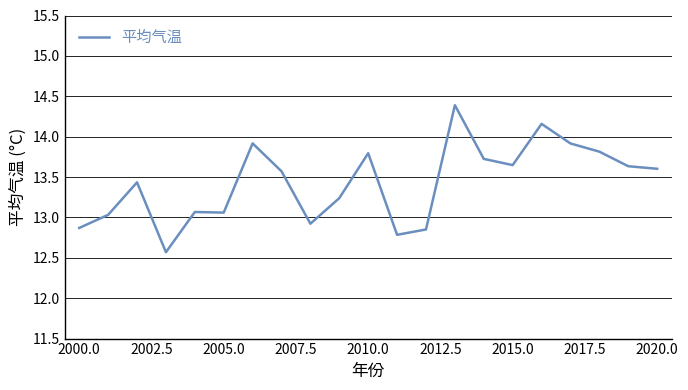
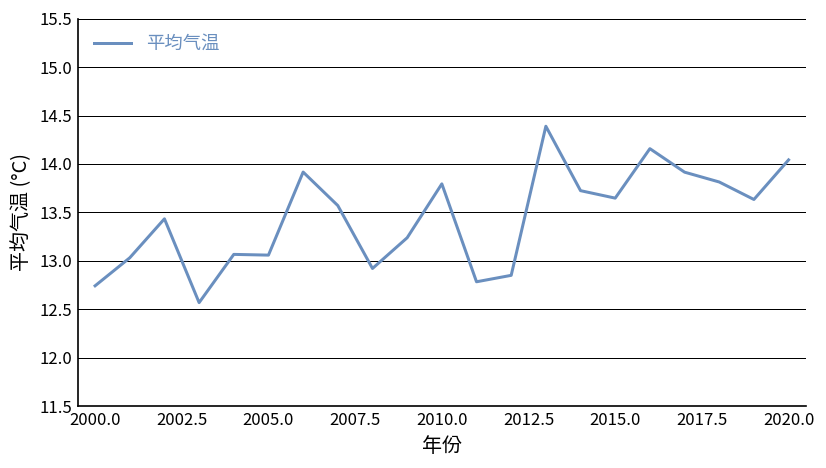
  {
-   "2000.0": 12.9,
+   "2000.0": 12.7,
    "2005.0": 13.1,
    "2010.0": 13.8,
    "2015.0": 13.6,
-   "2020.0": 13.6
+   "2020.0": 14.0
  }
